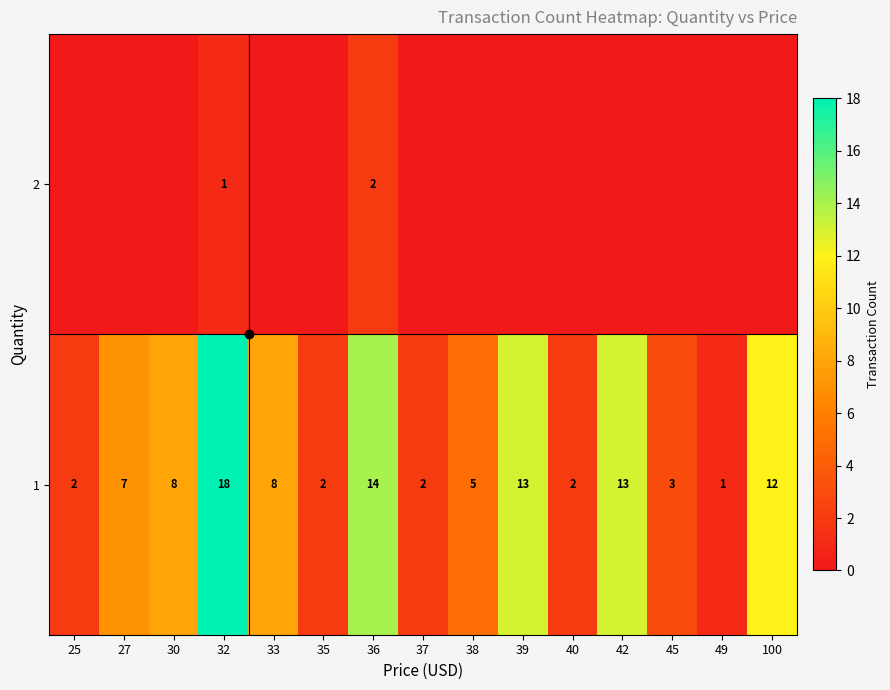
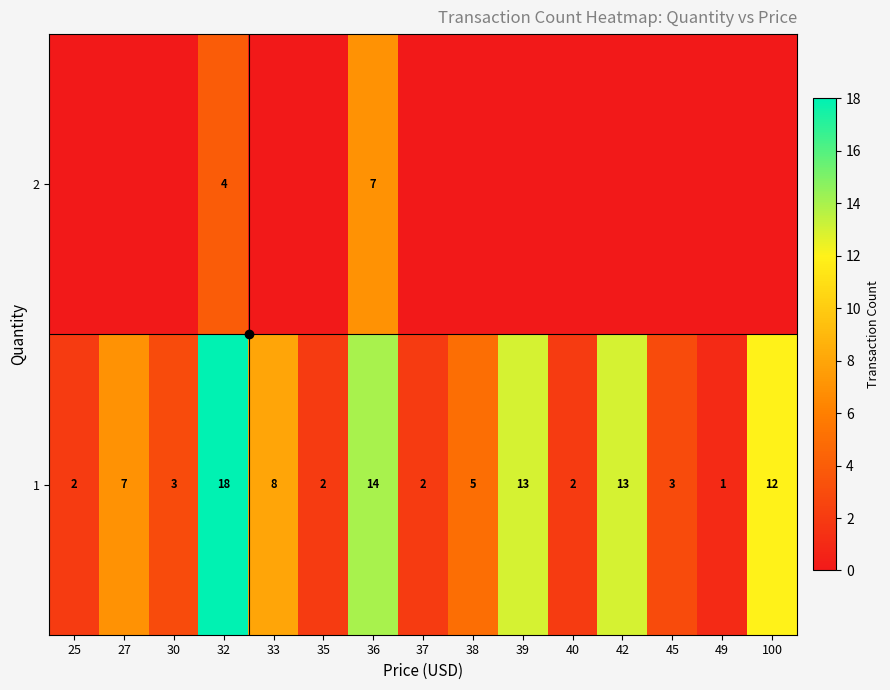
  {
    "2": {
-     "32": 1,
-     "36": 2
+     "32": 4,
+     "36": 7
    },
    "1": {
      "25": 2,
      "27": 7,
-     "30": 8,
+     "30": 3,
      "32": 18,
      "33": 8,
      "35": 2,
      "36": 14,
      "37": 2,
      "38": 5,
      "39": 13,
      "40": 2,
      "42": 13,
      "45": 3,
      "49": 1,
      "100": 12
    }
  }
